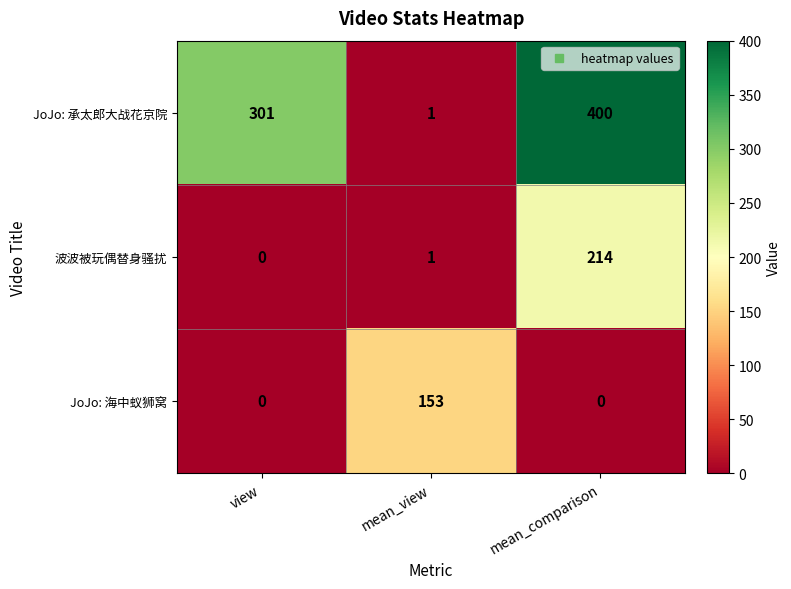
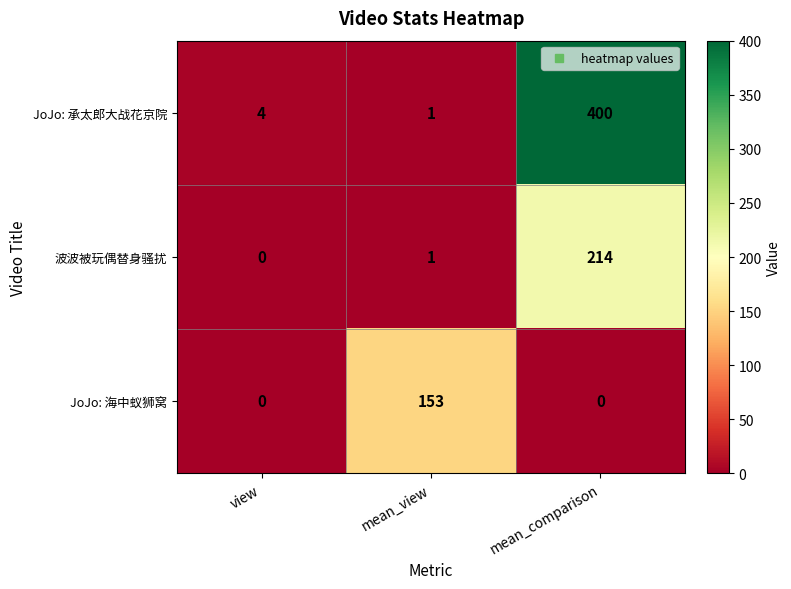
  {
    "JoJo: 承太郎大战花京院": {
-     "view": 301,
+     "view": 4,
      "mean_view": 1,
      "mean_comparison": 400
    },
    "波波被玩偶替身骚扰": {
      "view": 0,
      "mean_view": 1,
      "mean_comparison": 214
    },
    "JoJo: 海中蚁狮窝": {
      "view": 0,
      "mean_view": 153,
      "mean_comparison": 0
    }
  }
